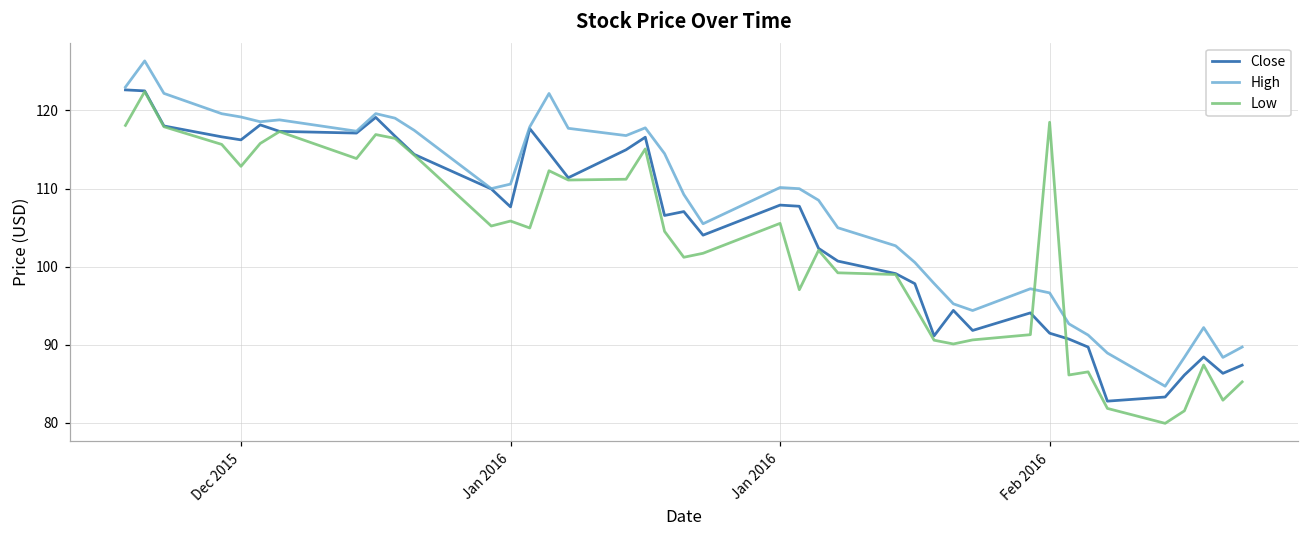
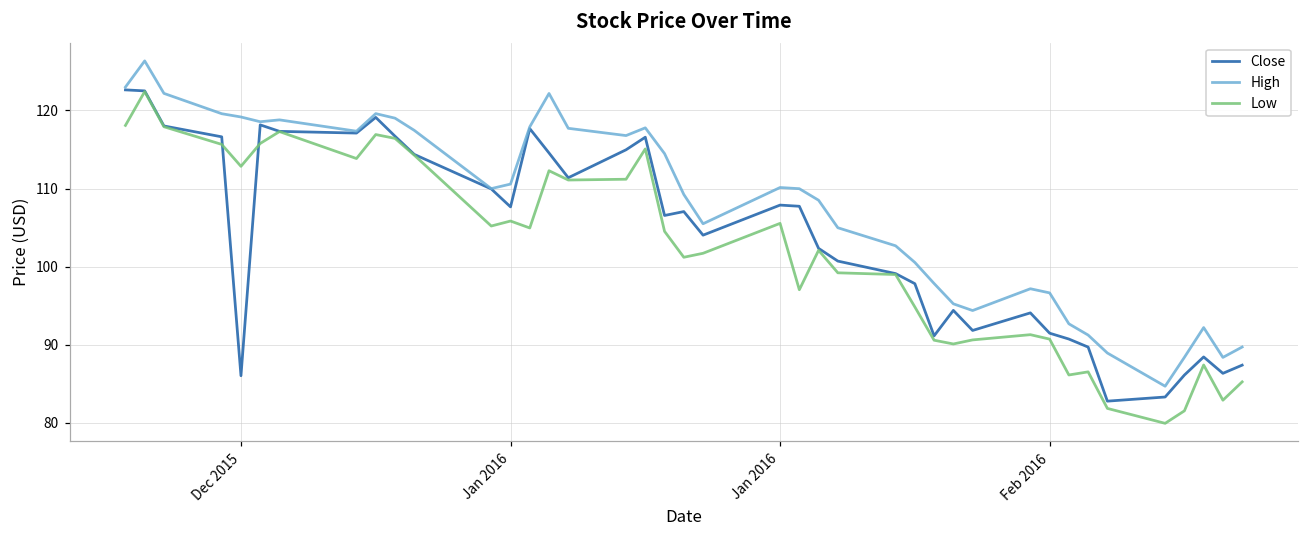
  {
    "Close": {
-     "Dec 2015": 116,
+     "Dec 2015": 86,
      "Feb 2016": 91
    },
    "High": {
      "Dec 2015": 119,
      "Feb 2016": 97
    },
    "Low": {
      "Dec 2015": 113,
-     "Feb 2016": 118
+     "Feb 2016": 91
    }
  }
